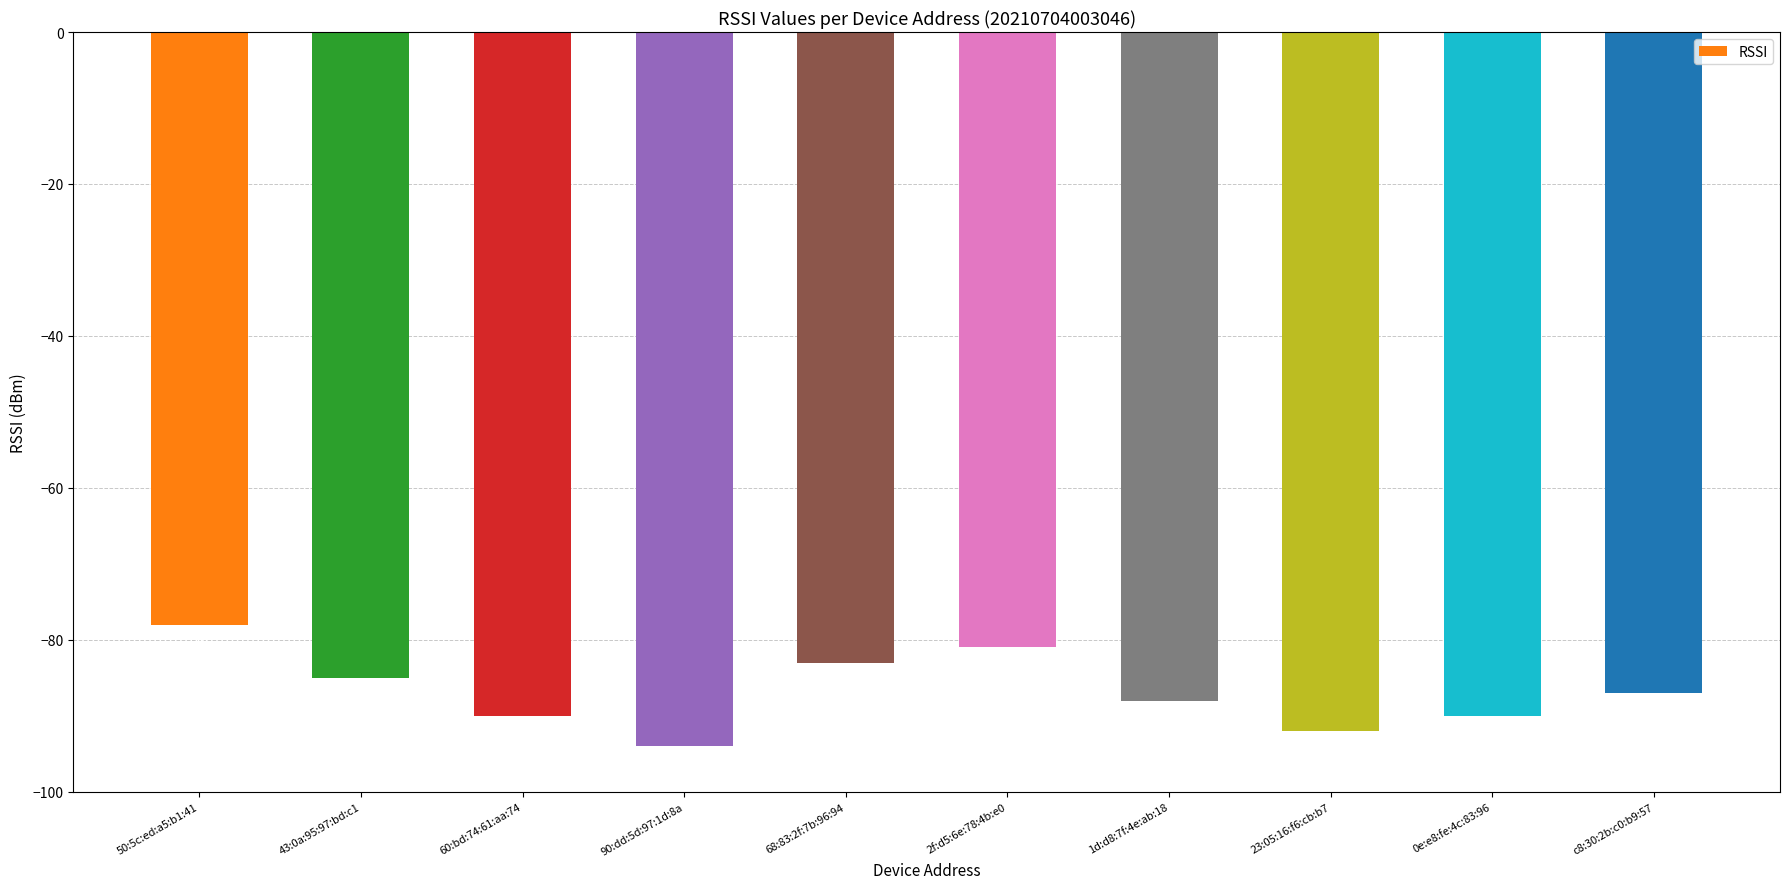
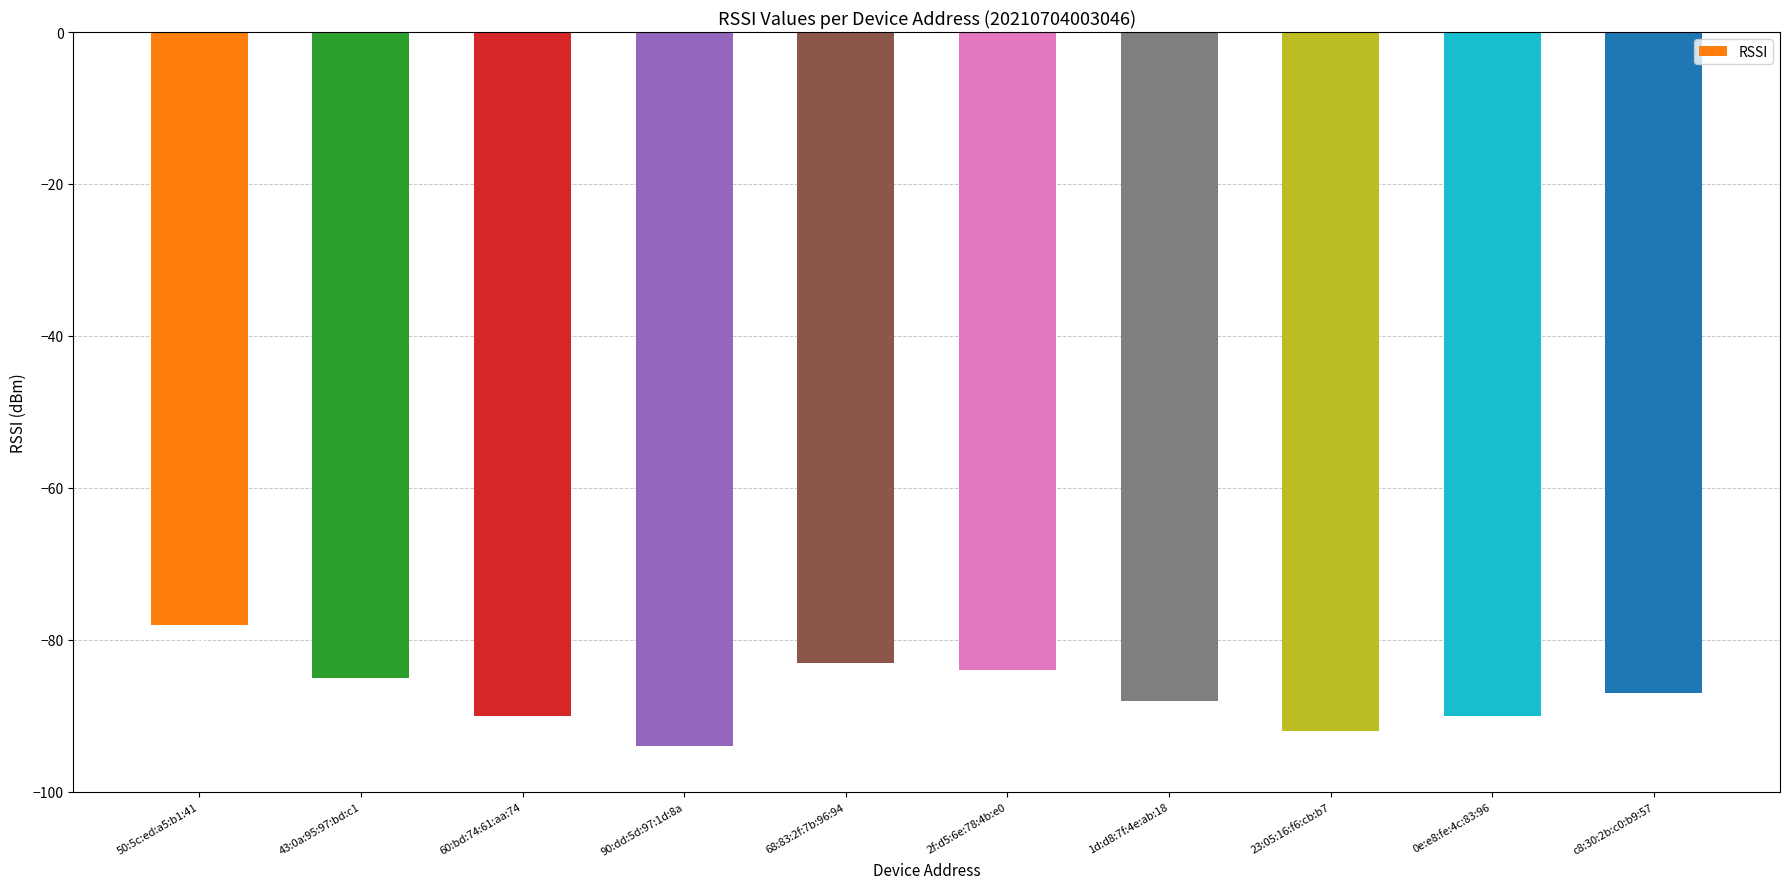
  {
    "50:5c:ed:a5:b1:41": -78,
    "43:0a:95:97:bd:c1": -85,
    "60:bd:74:61:aa:74": -90,
    "90:dd:5d:97:1d:8a": -94,
    "68:83:2f:7b:96:94": -83,
-   "2f:d5:6e:78:4b:e0": -81,
+   "2f:d5:6e:78:4b:e0": -84,
    "1d:d8:7f:4e:ab:18": -88,
    "23:05:16:f6:cb:b7": -92,
    "0e:e8:fe:4c:83:96": -90,
    "c8:30:2b:c0:b9:57": -87
  }
